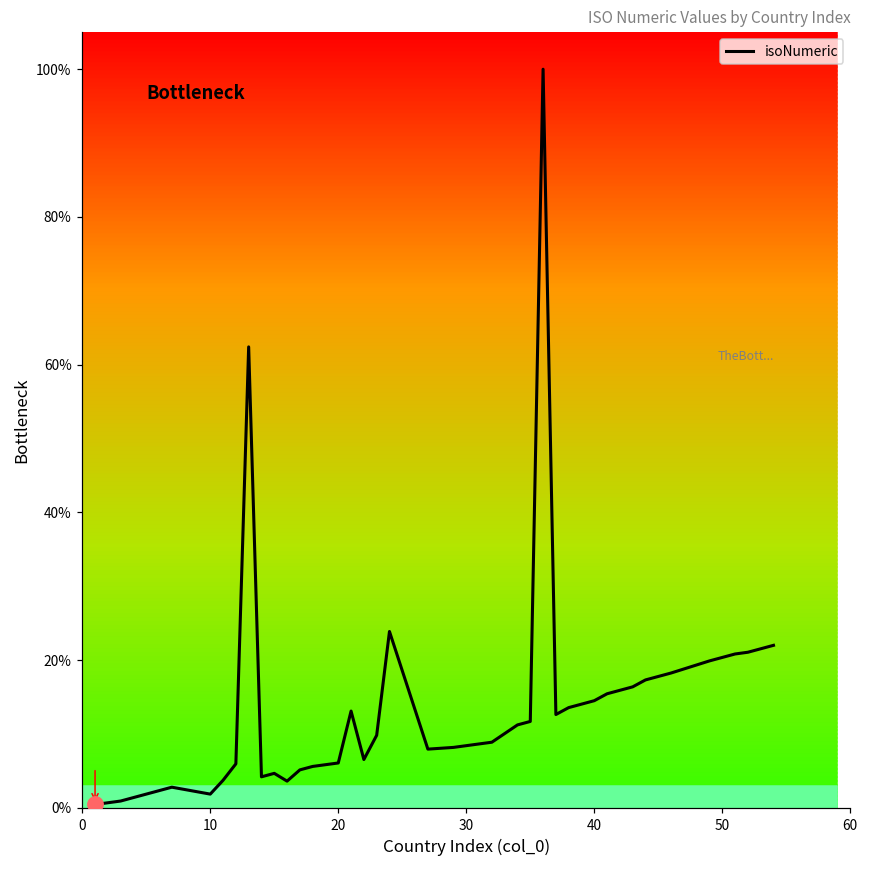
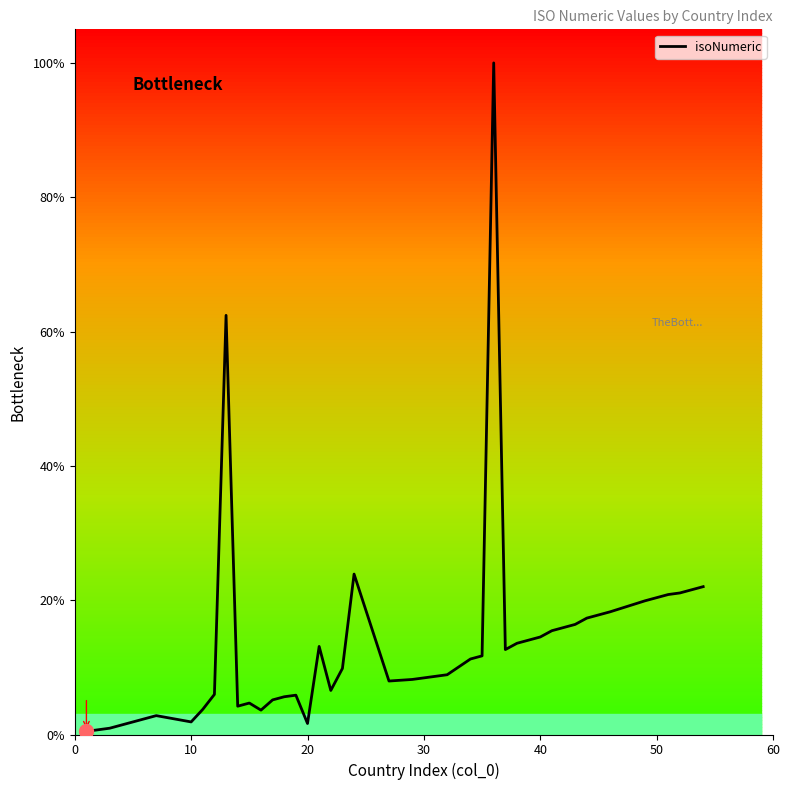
  {
    "isoNumeric": {
      "10": "2%",
-     "20": "6%",
+     "20": "2%",
      "30": "8%",
      "40": "15%"
    }
  }
